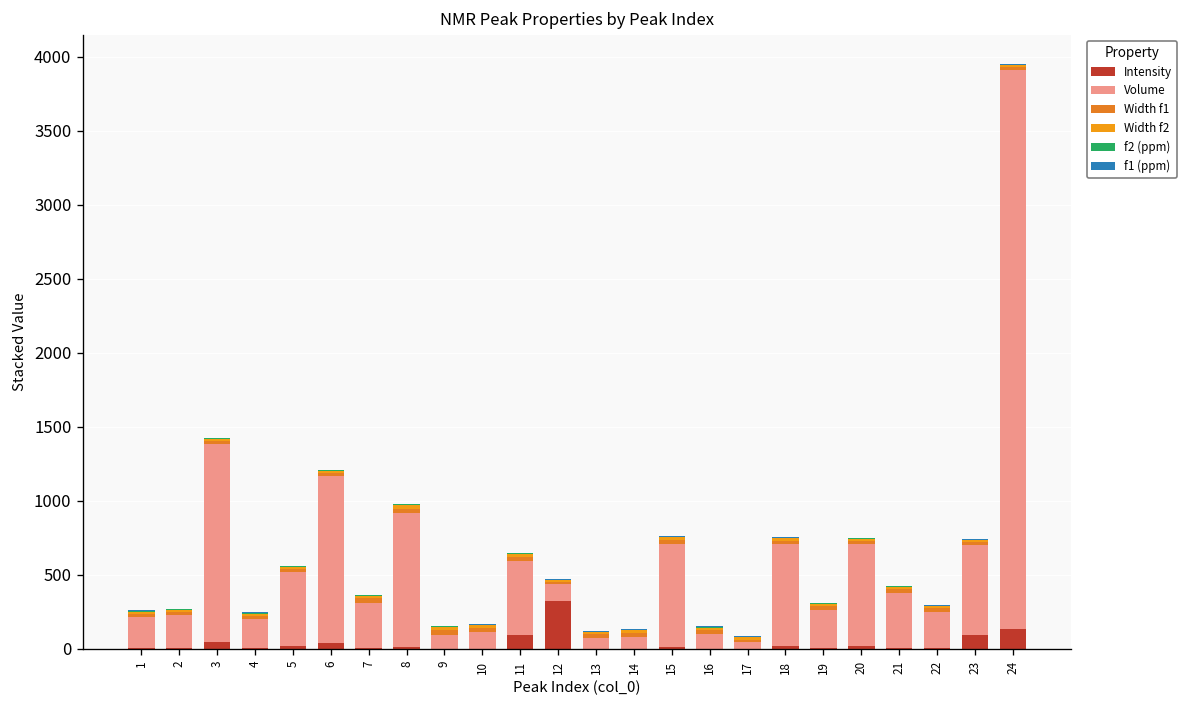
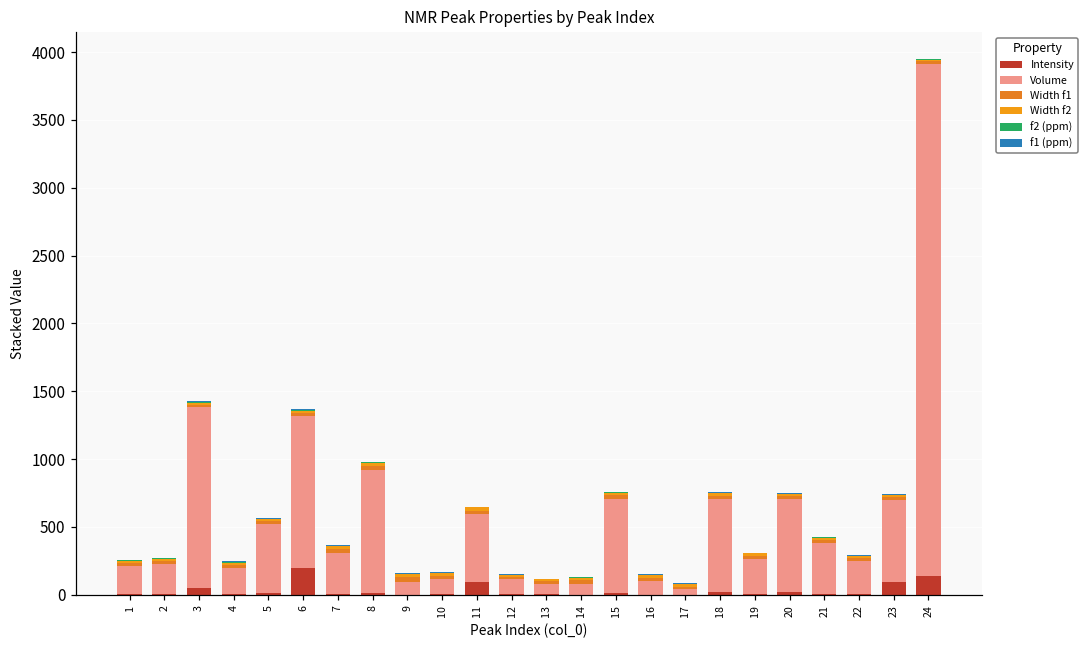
  {
    "Intensity": {
      "3": 50,
-     "6": 40,
+     "6": 190,
      "11": 90,
-     "12": 330,
+     "12": 10,
      "23": 90,
      "24": 140
    },
    "Volume": {
      "1": 210,
      "2": 220,
      "3": 1330,
      "4": 190,
      "5": 500,
      "6": 1130,
      "7": 300,
      "8": 910,
      "9": 90,
      "10": 110,
      "11": 500,
      "12": 110,
      "13": 70,
      "14": 80,
      "15": 690,
      "16": 100,
      "17": 40,
      "18": 690,
      "19": 260,
      "20": 690,
      "21": 370,
      "22": 240,
      "23": 610,
      "24": 3780
    }
  }
